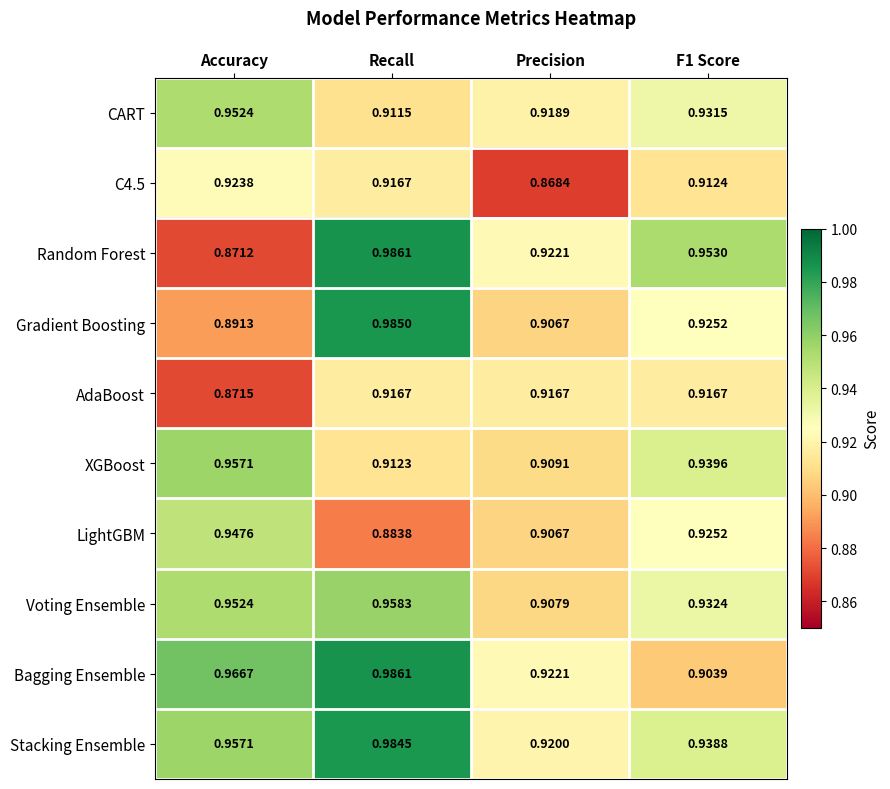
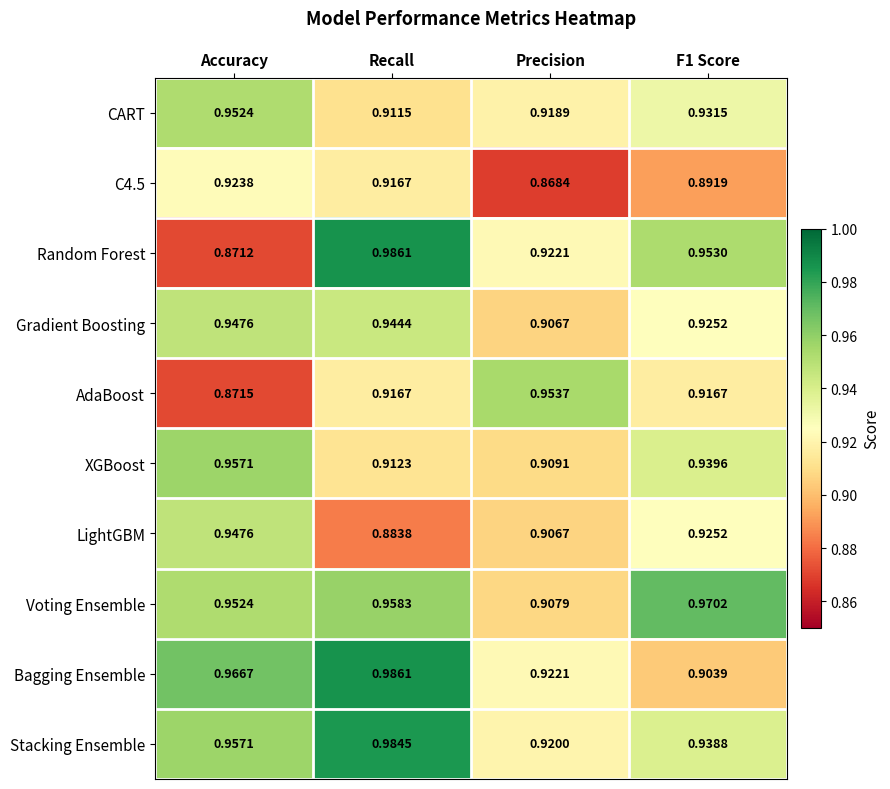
  {
    "CART": {
      "Accuracy": 0.9524,
      "Recall": 0.9115,
      "Precision": 0.9189,
      "F1 Score": 0.9315
    },
    "C4.5": {
      "Accuracy": 0.9238,
      "Recall": 0.9167,
      "Precision": 0.8684,
-     "F1 Score": 0.9124
+     "F1 Score": 0.8919
    },
    "Random Forest": {
      "Accuracy": 0.8712,
      "Recall": 0.9861,
      "Precision": 0.9221,
      "F1 Score": 0.9530
    },
    "Gradient Boosting": {
-     "Accuracy": 0.8913,
-     "Recall": 0.9850,
+     "Accuracy": 0.9476,
+     "Recall": 0.9444,
      "Precision": 0.9067,
      "F1 Score": 0.9252
    },
    "AdaBoost": {
      "Accuracy": 0.8715,
      "Recall": 0.9167,
-     "Precision": 0.9167,
+     "Precision": 0.9537,
      "F1 Score": 0.9167
    },
    "XGBoost": {
      "Accuracy": 0.9571,
      "Recall": 0.9123,
      "Precision": 0.9091,
      "F1 Score": 0.9396
    },
    "LightGBM": {
      "Accuracy": 0.9476,
      "Recall": 0.8838,
      "Precision": 0.9067,
      "F1 Score": 0.9252
    },
    "Voting Ensemble": {
      "Accuracy": 0.9524,
      "Recall": 0.9583,
      "Precision": 0.9079,
-     "F1 Score": 0.9324
+     "F1 Score": 0.9702
    },
    "Bagging Ensemble": {
      "Accuracy": 0.9667,
      "Recall": 0.9861,
      "Precision": 0.9221,
      "F1 Score": 0.9039
    },
    "Stacking Ensemble": {
      "Accuracy": 0.9571,
      "Recall": 0.9845,
      "Precision": 0.9200,
      "F1 Score": 0.9388
    }
  }
